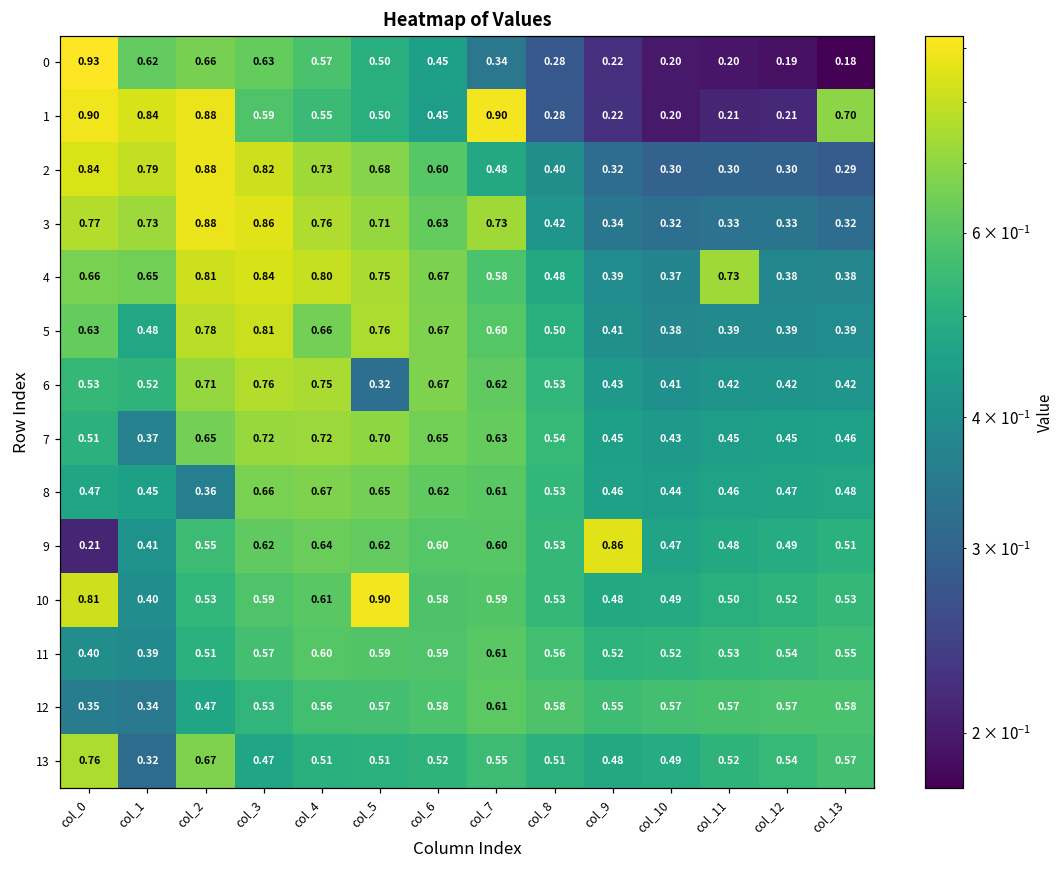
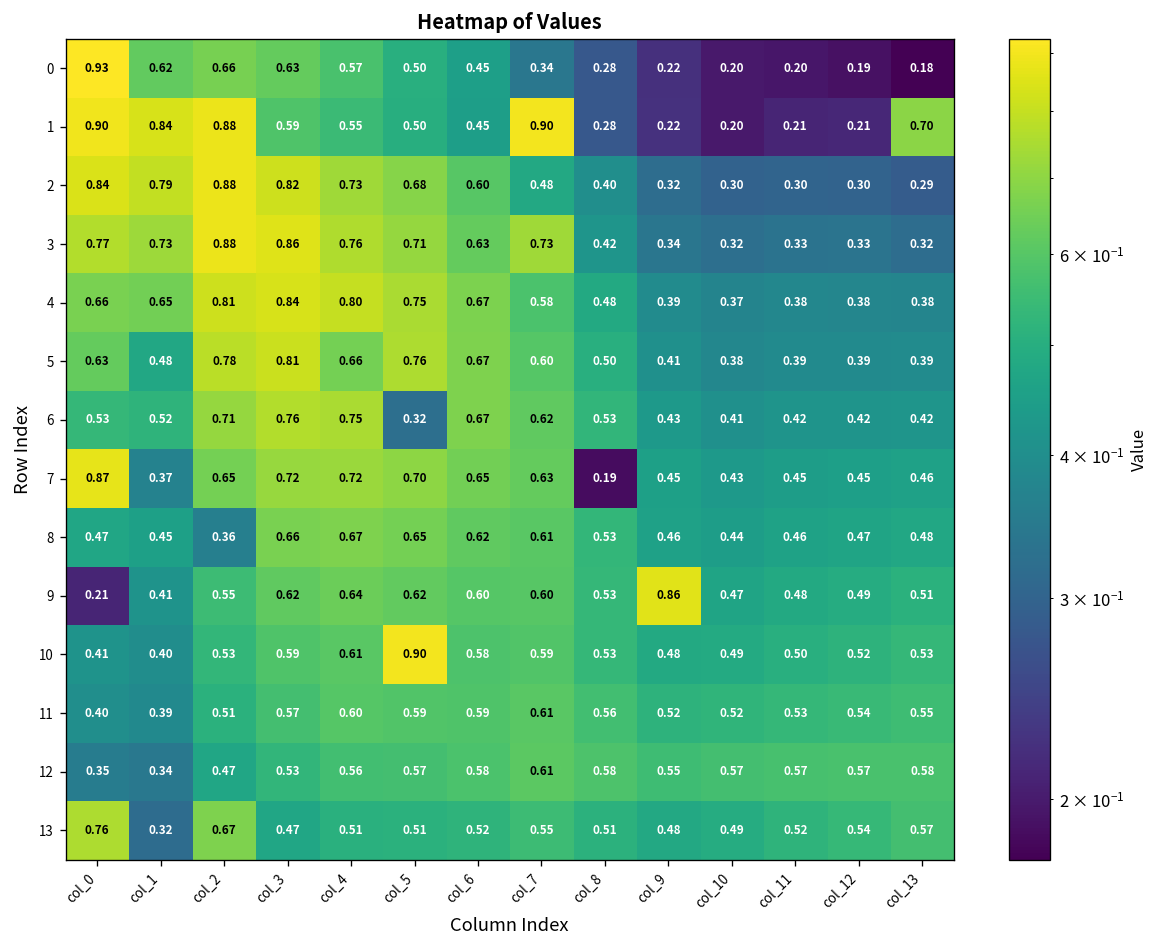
  {
    "0": {
      "col_0": 0.93,
      "col_1": 0.62,
      "col_2": 0.66,
      "col_3": 0.63,
      "col_4": 0.57,
      "col_5": 0.50,
      "col_6": 0.45,
      "col_7": 0.34,
      "col_8": 0.28,
      "col_9": 0.22,
      "col_10": 0.20,
      "col_11": 0.20,
      "col_12": 0.19,
      "col_13": 0.18
    },
    "1": {
      "col_0": 0.90,
      "col_1": 0.84,
      "col_2": 0.88,
      "col_3": 0.59,
      "col_4": 0.55,
      "col_5": 0.50,
      "col_6": 0.45,
      "col_7": 0.90,
      "col_8": 0.28,
      "col_9": 0.22,
      "col_10": 0.20,
      "col_11": 0.21,
      "col_12": 0.21,
      "col_13": 0.70
    },
    "2": {
      "col_0": 0.84,
      "col_1": 0.79,
      "col_2": 0.88,
      "col_3": 0.82,
      "col_4": 0.73,
      "col_5": 0.68,
      "col_6": 0.60,
      "col_7": 0.48,
      "col_8": 0.40,
      "col_9": 0.32,
      "col_10": 0.30,
      "col_11": 0.30,
      "col_12": 0.30,
      "col_13": 0.29
    },
    "3": {
      "col_0": 0.77,
      "col_1": 0.73,
      "col_2": 0.88,
      "col_3": 0.86,
      "col_4": 0.76,
      "col_5": 0.71,
      "col_6": 0.63,
      "col_7": 0.73,
      "col_8": 0.42,
      "col_9": 0.34,
      "col_10": 0.32,
      "col_11": 0.33,
      "col_12": 0.33,
      "col_13": 0.32
    },
    "4": {
      "col_0": 0.66,
      "col_1": 0.65,
      "col_2": 0.81,
      "col_3": 0.84,
      "col_4": 0.80,
      "col_5": 0.75,
      "col_6": 0.67,
      "col_7": 0.58,
      "col_8": 0.48,
      "col_9": 0.39,
      "col_10": 0.37,
-     "col_11": 0.73,
+     "col_11": 0.38,
      "col_12": 0.38,
      "col_13": 0.38
    },
    "5": {
      "col_0": 0.63,
      "col_1": 0.48,
      "col_2": 0.78,
      "col_3": 0.81,
      "col_4": 0.66,
      "col_5": 0.76,
      "col_6": 0.67,
      "col_7": 0.60,
      "col_8": 0.50,
      "col_9": 0.41,
      "col_10": 0.38,
      "col_11": 0.39,
      "col_12": 0.39,
      "col_13": 0.39
    },
    "6": {
      "col_0": 0.53,
      "col_1": 0.52,
      "col_2": 0.71,
      "col_3": 0.76,
      "col_4": 0.75,
      "col_5": 0.32,
      "col_6": 0.67,
      "col_7": 0.62,
      "col_8": 0.53,
      "col_9": 0.43,
      "col_10": 0.41,
      "col_11": 0.42,
      "col_12": 0.42,
      "col_13": 0.42
    },
    "7": {
-     "col_0": 0.51,
+     "col_0": 0.87,
      "col_1": 0.37,
      "col_2": 0.65,
      "col_3": 0.72,
      "col_4": 0.72,
      "col_5": 0.70,
      "col_6": 0.65,
      "col_7": 0.63,
-     "col_8": 0.54,
+     "col_8": 0.19,
      "col_9": 0.45,
      "col_10": 0.43,
      "col_11": 0.45,
      "col_12": 0.45,
      "col_13": 0.46
    },
    "8": {
      "col_0": 0.47,
      "col_1": 0.45,
      "col_2": 0.36,
      "col_3": 0.66,
      "col_4": 0.67,
      "col_5": 0.65,
      "col_6": 0.62,
      "col_7": 0.61,
      "col_8": 0.53,
      "col_9": 0.46,
      "col_10": 0.44,
      "col_11": 0.46,
      "col_12": 0.47,
      "col_13": 0.48
    },
    "9": {
      "col_0": 0.21,
      "col_1": 0.41,
      "col_2": 0.55,
      "col_3": 0.62,
      "col_4": 0.64,
      "col_5": 0.62,
      "col_6": 0.60,
      "col_7": 0.60,
      "col_8": 0.53,
      "col_9": 0.86,
      "col_10": 0.47,
      "col_11": 0.48,
      "col_12": 0.49,
      "col_13": 0.51
    },
    "10": {
-     "col_0": 0.81,
+     "col_0": 0.41,
      "col_1": 0.40,
      "col_2": 0.53,
      "col_3": 0.59,
      "col_4": 0.61,
      "col_5": 0.90,
      "col_6": 0.58,
      "col_7": 0.59,
      "col_8": 0.53,
      "col_9": 0.48,
      "col_10": 0.49,
      "col_11": 0.50,
      "col_12": 0.52,
      "col_13": 0.53
    },
    "11": {
      "col_0": 0.40,
      "col_1": 0.39,
      "col_2": 0.51,
      "col_3": 0.57,
      "col_4": 0.60,
      "col_5": 0.59,
      "col_6": 0.59,
      "col_7": 0.61,
      "col_8": 0.56,
      "col_9": 0.52,
      "col_10": 0.52,
      "col_11": 0.53,
      "col_12": 0.54,
      "col_13": 0.55
    },
    "12": {
      "col_0": 0.35,
      "col_1": 0.34,
      "col_2": 0.47,
      "col_3": 0.53,
      "col_4": 0.56,
      "col_5": 0.57,
      "col_6": 0.58,
      "col_7": 0.61,
      "col_8": 0.58,
      "col_9": 0.55,
      "col_10": 0.57,
      "col_11": 0.57,
      "col_12": 0.57,
      "col_13": 0.58
    },
    "13": {
      "col_0": 0.76,
      "col_1": 0.32,
      "col_2": 0.67,
      "col_3": 0.47,
      "col_4": 0.51,
      "col_5": 0.51,
      "col_6": 0.52,
      "col_7": 0.55,
      "col_8": 0.51,
      "col_9": 0.48,
      "col_10": 0.49,
      "col_11": 0.52,
      "col_12": 0.54,
      "col_13": 0.57
    }
  }
